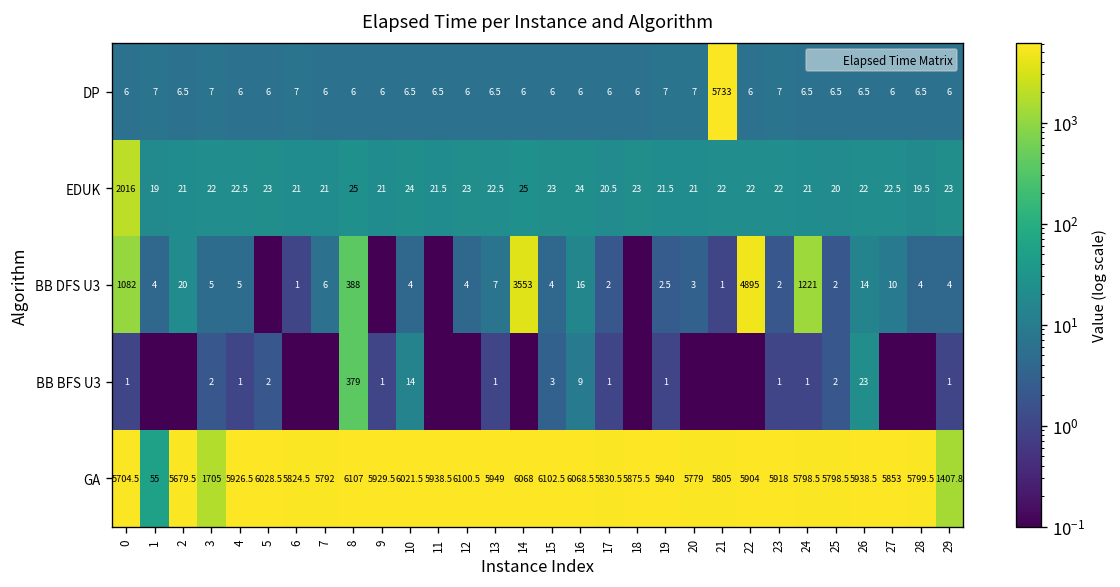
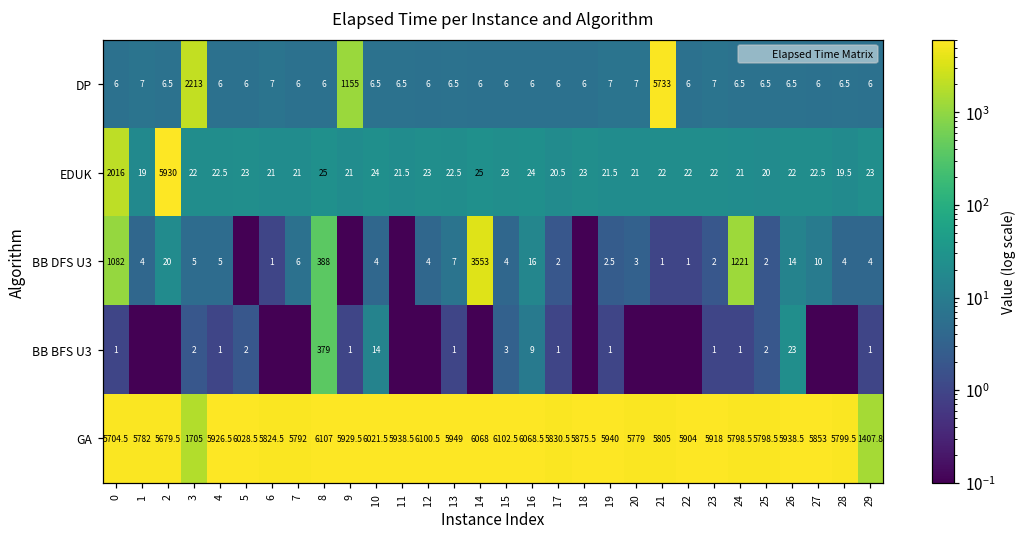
  {
    "DP": {
      "0": 6,
      "1": 7,
      "2": 6.5,
-     "3": 7,
+     "3": 2213,
      "4": 6,
      "5": 6,
      "6": 7,
      "7": 6,
      "8": 6,
-     "9": 6,
+     "9": 1155,
      "10": 6.5,
      "11": 6.5,
      "12": 6,
      "13": 6.5,
      "14": 6,
      "15": 6,
      "16": 6,
      "17": 6,
      "18": 6,
      "19": 7,
      "20": 7,
      "21": 5733,
      "22": 6,
      "23": 7,
      "24": 6.5,
      "25": 6.5,
      "26": 6.5,
      "27": 6,
      "28": 6.5,
      "29": 6
    },
    "EDUK": {
      "0": 2016,
      "1": 19,
-     "2": 21,
+     "2": 5930,
      "3": 22,
      "4": 22.5,
      "5": 23,
      "6": 21,
      "7": 21,
      "8": 25,
      "9": 21,
      "10": 24,
      "11": 21.5,
      "12": 23,
      "13": 22.5,
      "14": 25,
      "15": 23,
      "16": 24,
      "17": 20.5,
      "18": 23,
      "19": 21.5,
      "20": 21,
      "21": 22,
      "22": 22,
      "23": 22,
      "24": 21,
      "25": 20,
      "26": 22,
      "27": 22.5,
      "28": 19.5,
      "29": 23
    },
    "BB DFS U3": {
      "0": 1082,
      "1": 4,
      "2": 20,
      "3": 5,
      "4": 5,
      "6": 1,
      "7": 6,
      "8": 388,
      "10": 4,
      "12": 4,
      "13": 7,
      "14": 3553,
      "15": 4,
      "16": 16,
      "17": 2,
      "19": 2.5,
      "20": 3,
      "21": 1,
-     "22": 4895,
+     "22": 1,
      "23": 2,
      "24": 1221,
      "25": 2,
      "26": 14,
      "27": 10,
      "28": 4,
      "29": 4
    },
    "BB BFS U3": {
      "0": 1,
      "3": 2,
      "4": 1,
      "5": 2,
      "8": 379,
      "9": 1,
      "10": 14,
      "13": 1,
      "15": 3,
      "16": 9,
      "17": 1,
      "19": 1,
      "23": 1,
      "24": 1,
      "25": 2,
      "26": 23,
      "29": 1
    },
    "GA": {
      "0": 5704.5,
-     "1": 55,
+     "1": 5782,
      "2": 5679.5,
      "3": 1705,
      "4": 5926.5,
      "5": 6028.5,
      "6": 5824.5,
      "7": 5792,
      "8": 6107,
      "9": 5929.5,
      "10": 6021.5,
      "11": 5938.5,
      "12": 6100.5,
      "13": 5949,
      "14": 6068,
      "15": 6102.5,
      "16": 6068.5,
      "17": 5830.5,
      "18": 5875.5,
      "19": 5940,
      "20": 5779,
      "21": 5805,
      "22": 5904,
      "23": 5918,
      "24": 5798.5,
      "25": 5798.5,
      "26": 5938.5,
      "27": 5853,
      "28": 5799.5,
      "29": 1407.8
    }
  }
